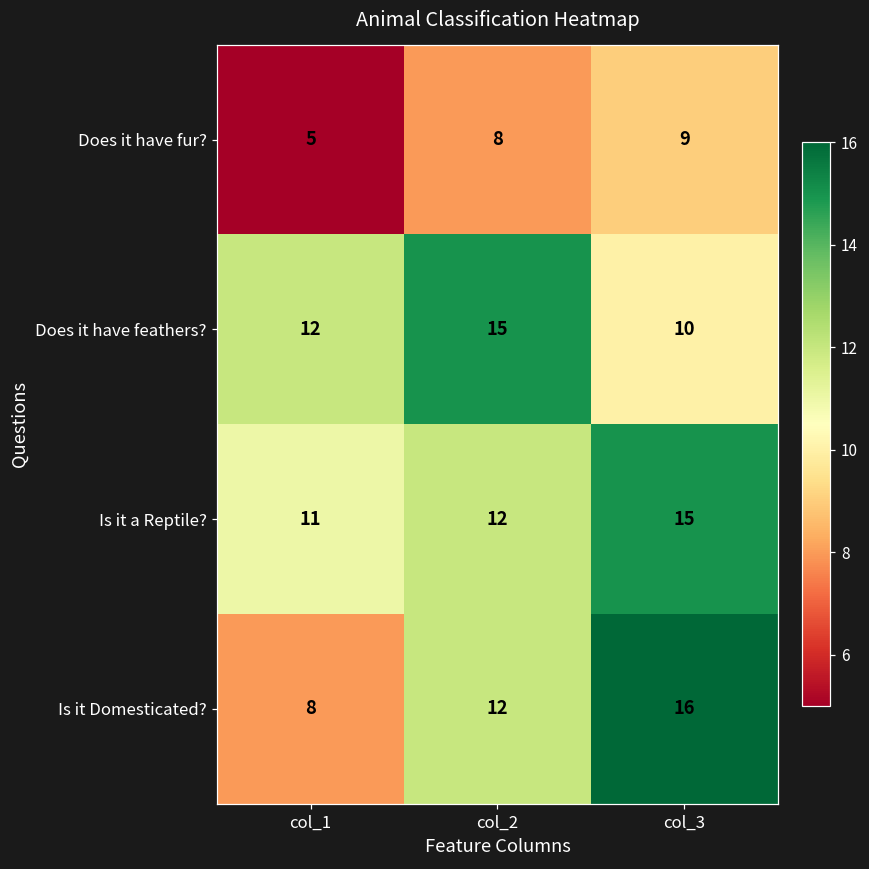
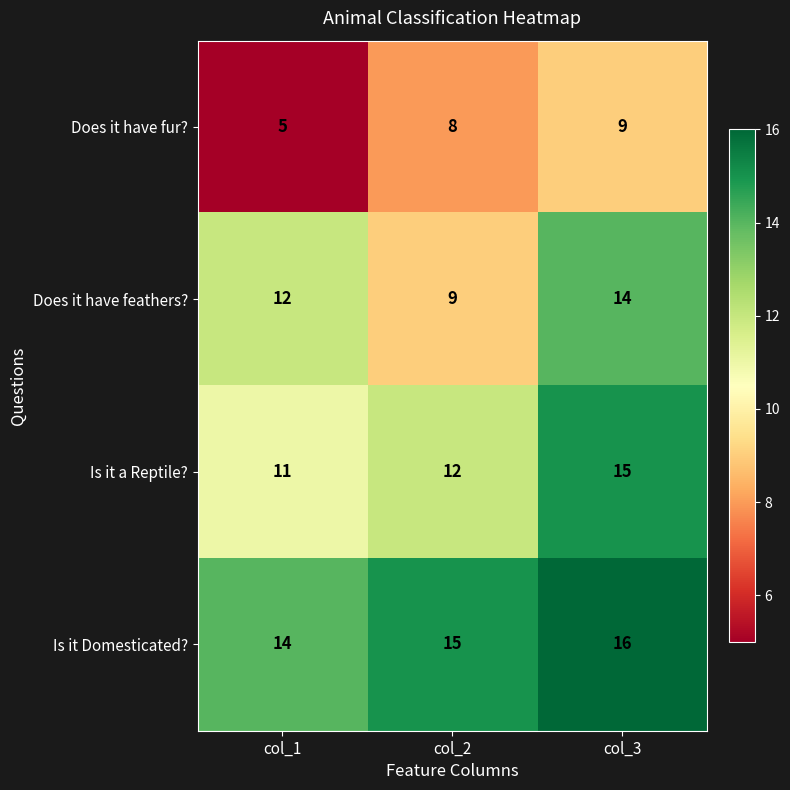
  {
    "Does it have fur?": {
      "col_1": 5,
      "col_2": 8,
      "col_3": 9
    },
    "Does it have feathers?": {
      "col_1": 12,
-     "col_2": 15,
-     "col_3": 10
+     "col_2": 9,
+     "col_3": 14
    },
    "Is it a Reptile?": {
      "col_1": 11,
      "col_2": 12,
      "col_3": 15
    },
    "Is it Domesticated?": {
-     "col_1": 8,
-     "col_2": 12,
+     "col_1": 14,
+     "col_2": 15,
      "col_3": 16
    }
  }
